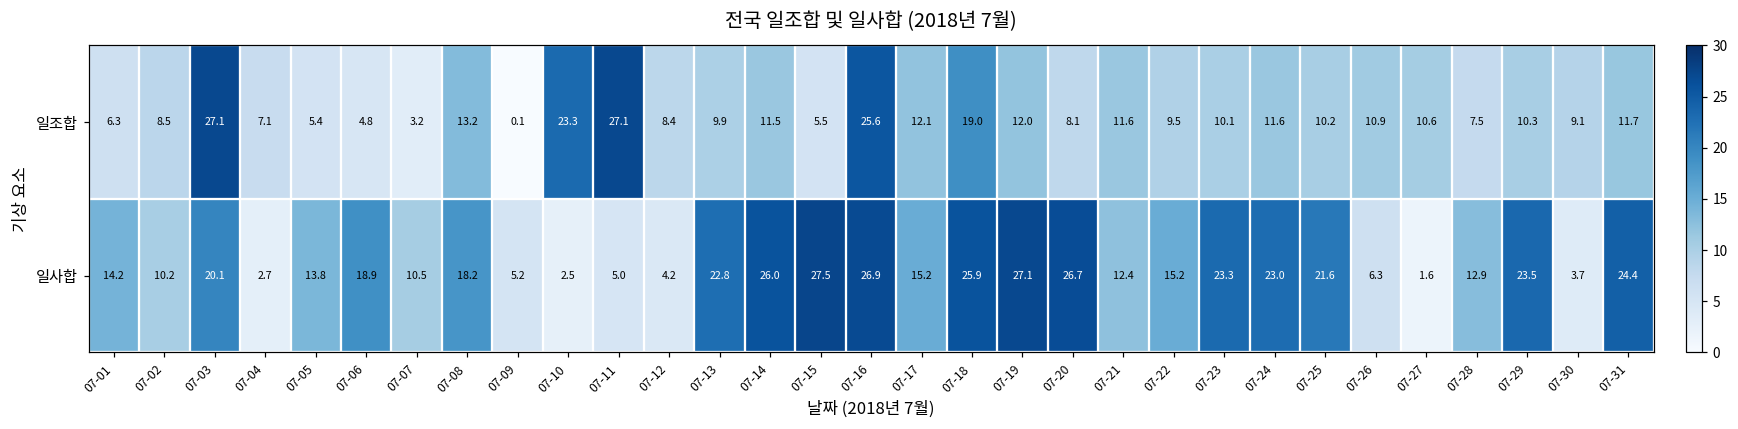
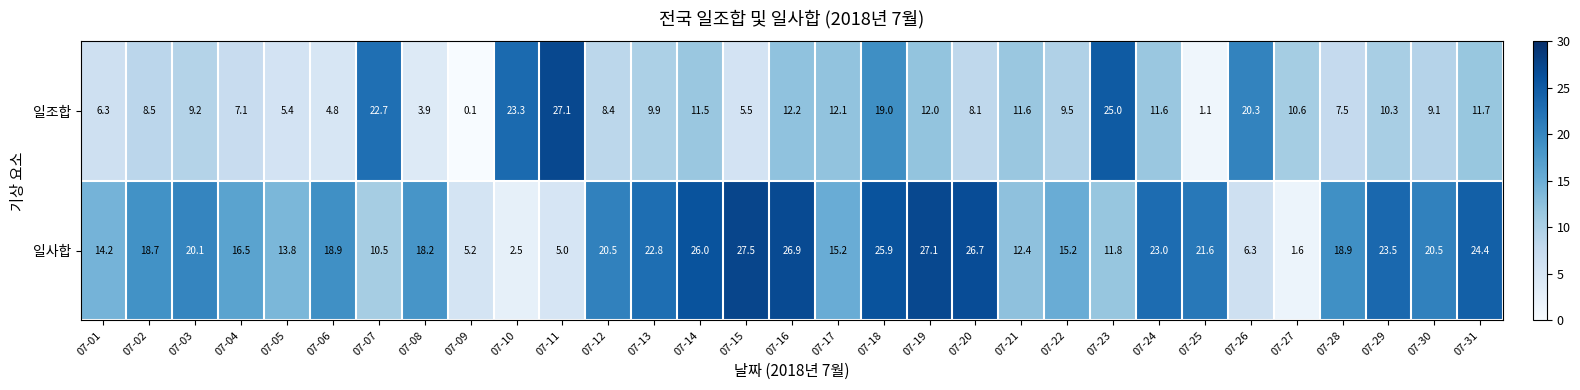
  {
    "일조합": {
      "07-01": 6.3,
      "07-02": 8.5,
-     "07-03": 27.1,
+     "07-03": 9.2,
      "07-04": 7.1,
      "07-05": 5.4,
      "07-06": 4.8,
-     "07-07": 3.2,
-     "07-08": 13.2,
+     "07-07": 22.7,
+     "07-08": 3.9,
      "07-09": 0.1,
      "07-10": 23.3,
      "07-11": 27.1,
      "07-12": 8.4,
      "07-13": 9.9,
      "07-14": 11.5,
      "07-15": 5.5,
-     "07-16": 25.6,
+     "07-16": 12.2,
      "07-17": 12.1,
      "07-18": 19.0,
      "07-19": 12.0,
      "07-20": 8.1,
      "07-21": 11.6,
      "07-22": 9.5,
-     "07-23": 10.1,
+     "07-23": 25.0,
      "07-24": 11.6,
-     "07-25": 10.2,
-     "07-26": 10.9,
+     "07-25": 1.1,
+     "07-26": 20.3,
      "07-27": 10.6,
      "07-28": 7.5,
      "07-29": 10.3,
      "07-30": 9.1,
      "07-31": 11.7
    },
    "일사합": {
      "07-01": 14.2,
-     "07-02": 10.2,
+     "07-02": 18.7,
      "07-03": 20.1,
-     "07-04": 2.7,
+     "07-04": 16.5,
      "07-05": 13.8,
      "07-06": 18.9,
      "07-07": 10.5,
      "07-08": 18.2,
      "07-09": 5.2,
      "07-10": 2.5,
      "07-11": 5.0,
-     "07-12": 4.2,
+     "07-12": 20.5,
      "07-13": 22.8,
      "07-14": 26.0,
      "07-15": 27.5,
      "07-16": 26.9,
      "07-17": 15.2,
      "07-18": 25.9,
      "07-19": 27.1,
      "07-20": 26.7,
      "07-21": 12.4,
      "07-22": 15.2,
-     "07-23": 23.3,
+     "07-23": 11.8,
      "07-24": 23.0,
      "07-25": 21.6,
      "07-26": 6.3,
      "07-27": 1.6,
-     "07-28": 12.9,
+     "07-28": 18.9,
      "07-29": 23.5,
-     "07-30": 3.7,
+     "07-30": 20.5,
      "07-31": 24.4
    }
  }
